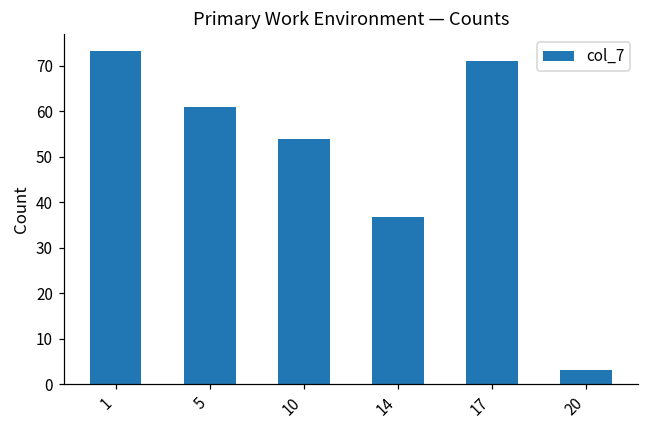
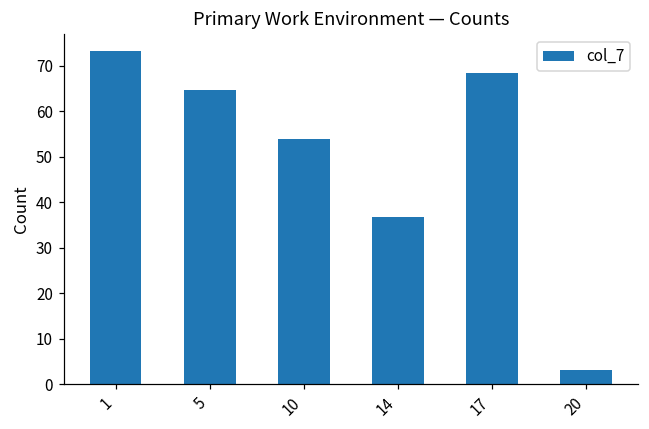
  {
    "1": 73,
-   "5": 61,
+   "5": 65,
    "10": 54,
    "14": 37,
-   "17": 71,
+   "17": 69,
    "20": 3
  }
